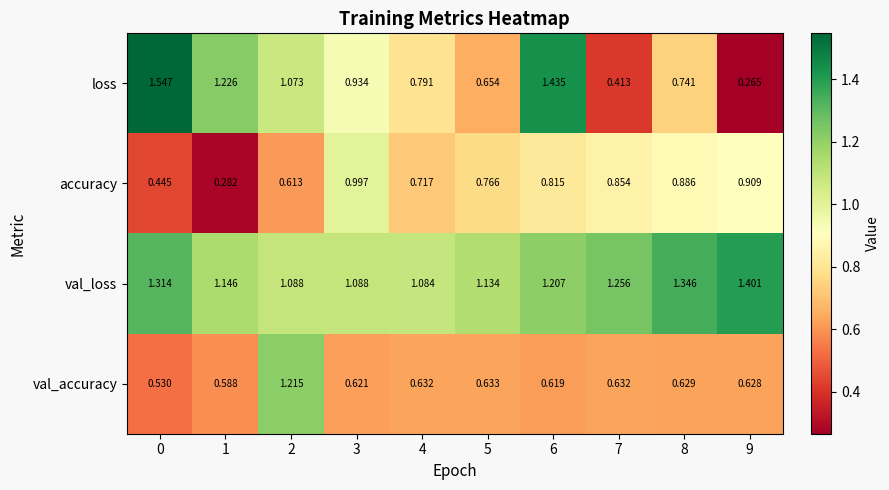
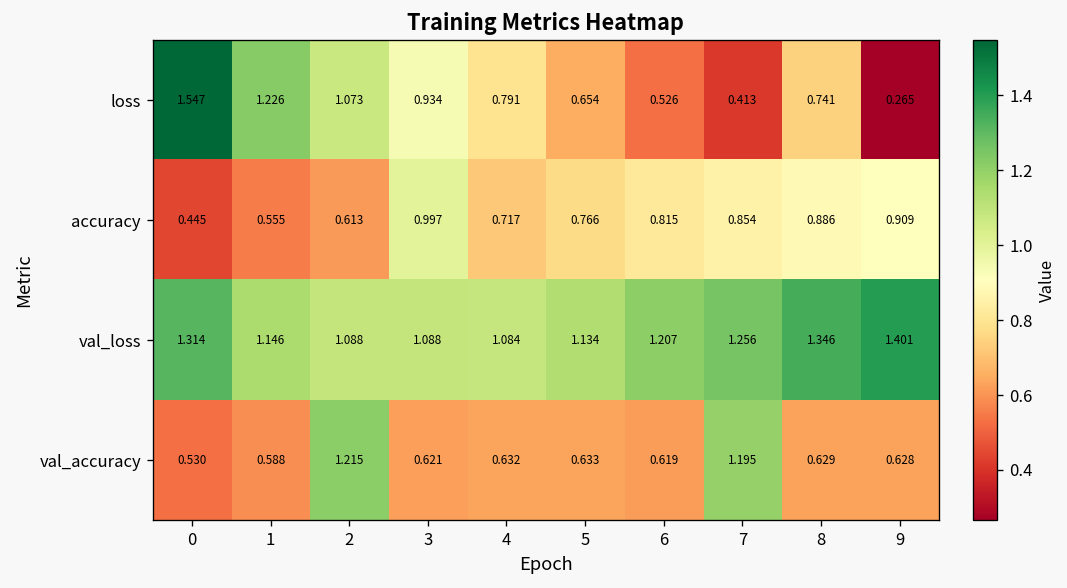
  {
    "loss": {
      "0": 1.547,
      "1": 1.226,
      "2": 1.073,
      "3": 0.934,
      "4": 0.791,
      "5": 0.654,
-     "6": 1.435,
+     "6": 0.526,
      "7": 0.413,
      "8": 0.741,
      "9": 0.265
    },
    "accuracy": {
      "0": 0.445,
-     "1": 0.282,
+     "1": 0.555,
      "2": 0.613,
      "3": 0.997,
      "4": 0.717,
      "5": 0.766,
      "6": 0.815,
      "7": 0.854,
      "8": 0.886,
      "9": 0.909
    },
    "val_loss": {
      "0": 1.314,
      "1": 1.146,
      "2": 1.088,
      "3": 1.088,
      "4": 1.084,
      "5": 1.134,
      "6": 1.207,
      "7": 1.256,
      "8": 1.346,
      "9": 1.401
    },
    "val_accuracy": {
      "0": 0.530,
      "1": 0.588,
      "2": 1.215,
      "3": 0.621,
      "4": 0.632,
      "5": 0.633,
      "6": 0.619,
-     "7": 0.632,
+     "7": 1.195,
      "8": 0.629,
      "9": 0.628
    }
  }
